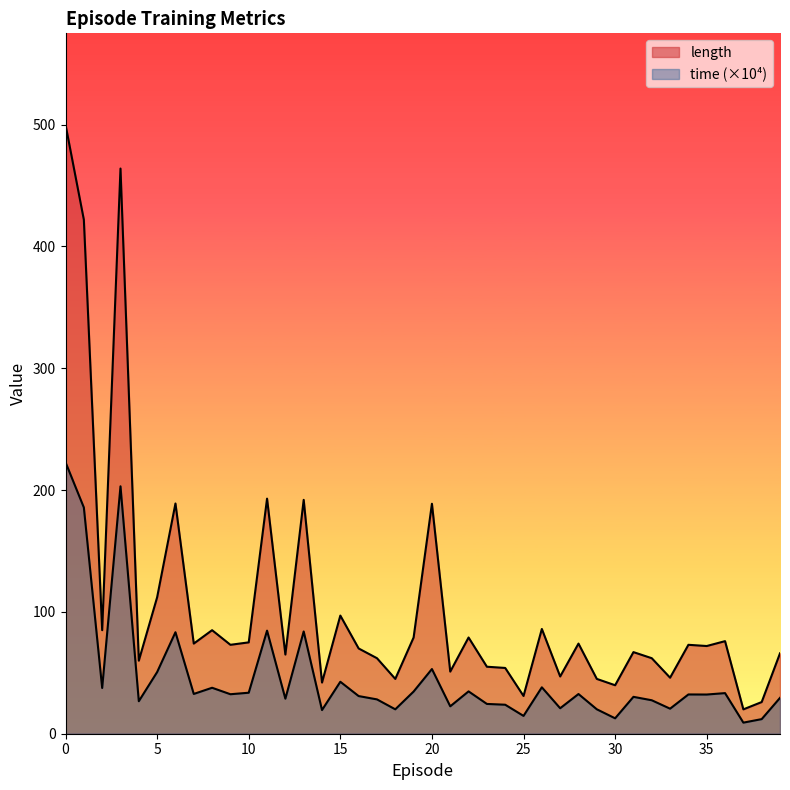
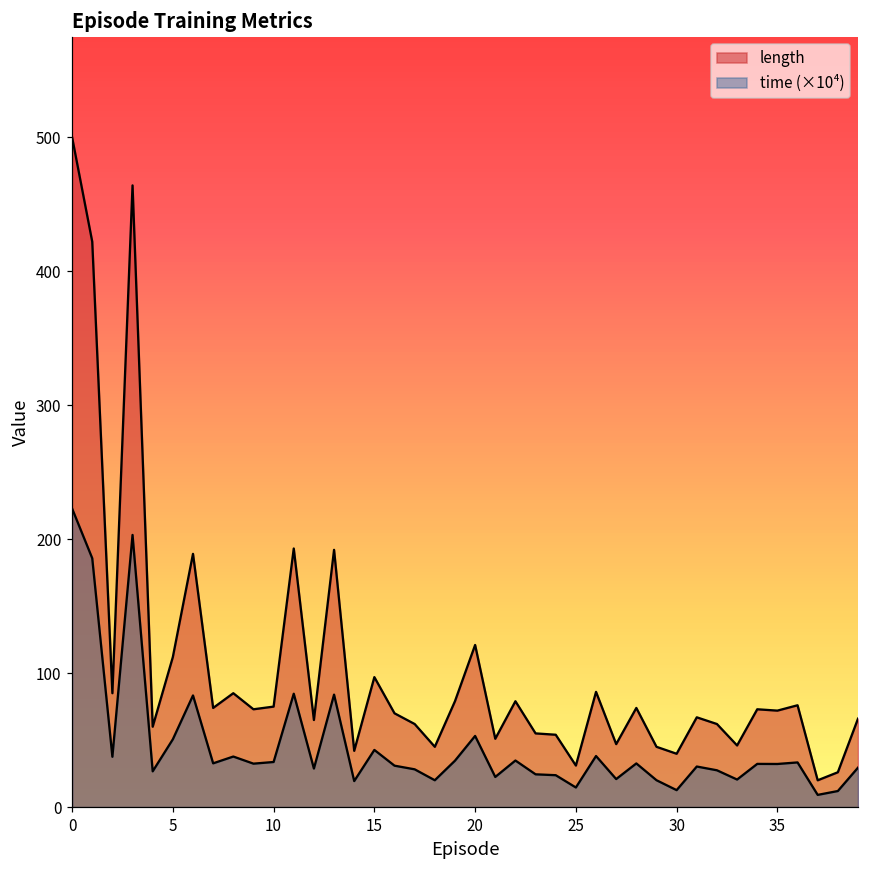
  {
    "length": {
      "0": 500,
      "5": 112,
      "10": 75,
      "15": 97,
-     "20": 189,
+     "20": 121,
      "25": 31,
      "30": 40,
      "35": 72
    },
    "time (×10⁴)": {
      "0": 223,
      "5": 51,
      "10": 34,
      "15": 43,
      "20": 53,
      "25": 15,
      "30": 13,
      "35": 32
    }
  }
